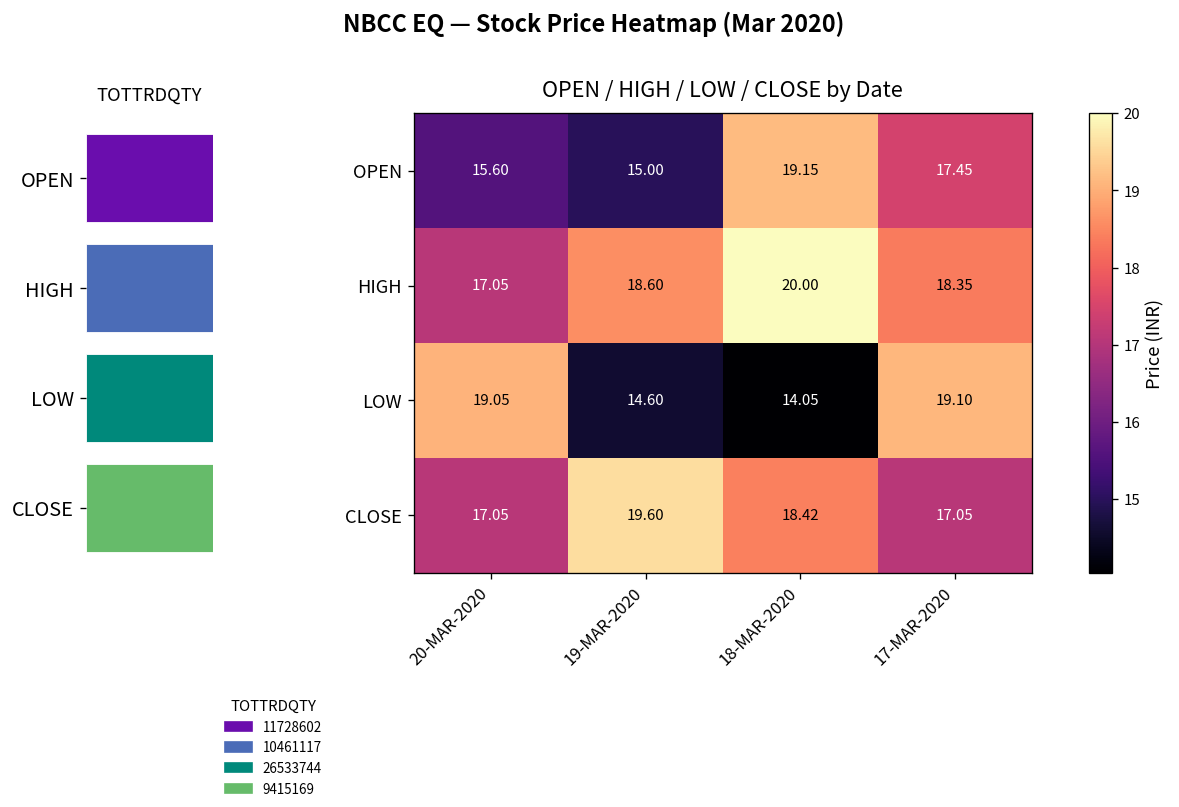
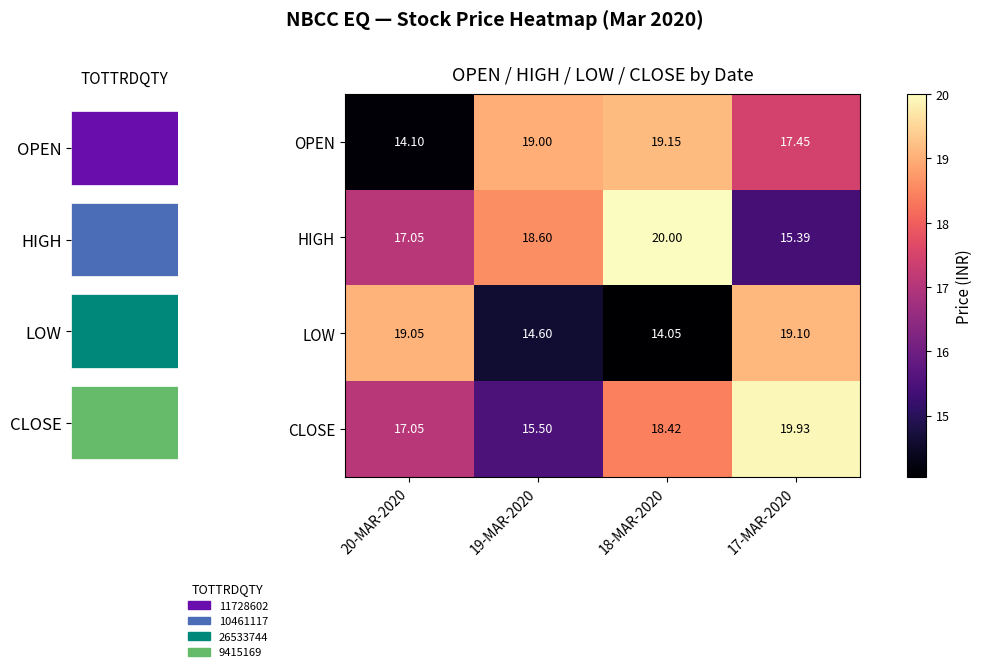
  {
    "OPEN / HIGH / LOW / CLOSE by Date": {
      "OPEN": {
-       "20-MAR-2020": 15.60,
-       "19-MAR-2020": 15.00,
+       "20-MAR-2020": 14.10,
+       "19-MAR-2020": 19.00,
        "18-MAR-2020": 19.15,
        "17-MAR-2020": 17.45
      },
      "HIGH": {
        "20-MAR-2020": 17.05,
        "19-MAR-2020": 18.60,
        "18-MAR-2020": 20.00,
-       "17-MAR-2020": 18.35
+       "17-MAR-2020": 15.39
      },
      "LOW": {
        "20-MAR-2020": 19.05,
        "19-MAR-2020": 14.60,
        "18-MAR-2020": 14.05,
        "17-MAR-2020": 19.10
      },
      "CLOSE": {
        "20-MAR-2020": 17.05,
-       "19-MAR-2020": 19.60,
+       "19-MAR-2020": 15.50,
        "18-MAR-2020": 18.42,
-       "17-MAR-2020": 17.05
+       "17-MAR-2020": 19.93
      }
    }
  }
